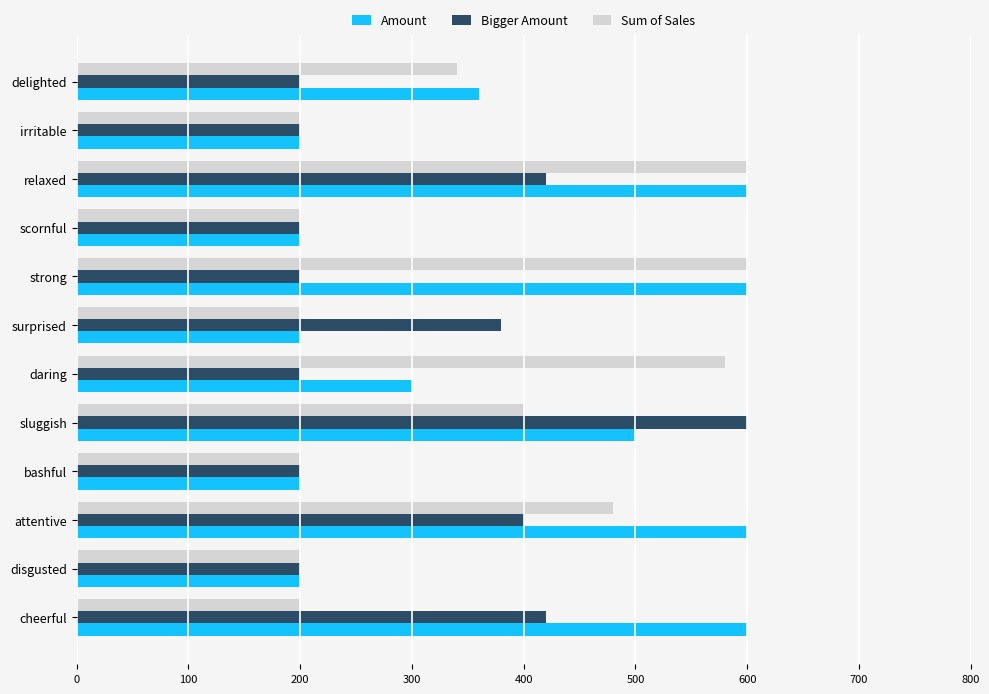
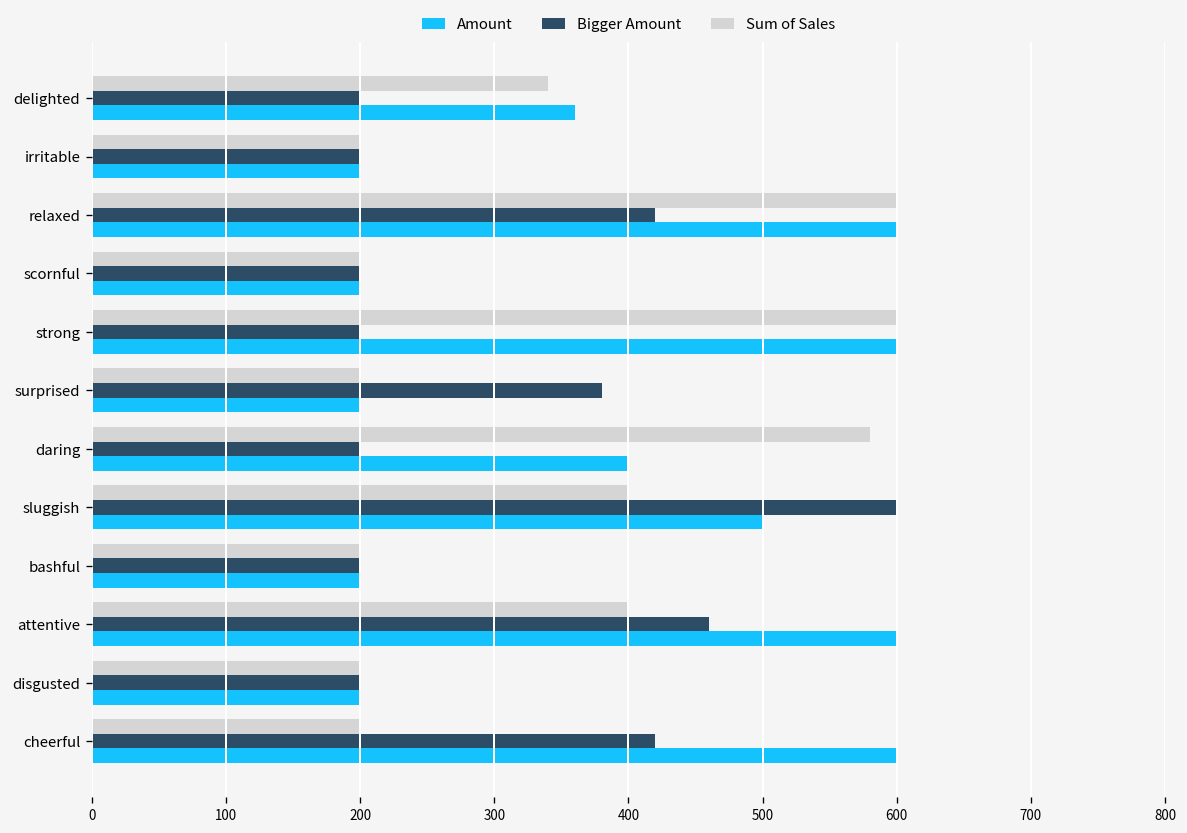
  {
    "Amount": {
      "delighted": 360,
      "irritable": 200,
      "relaxed": 600,
      "scornful": 200,
      "strong": 600,
      "surprised": 200,
-     "daring": 300,
+     "daring": 400,
      "sluggish": 500,
      "bashful": 200,
      "attentive": 600,
      "disgusted": 200,
      "cheerful": 600
    },
    "Bigger Amount": {
      "delighted": 200,
      "irritable": 200,
      "relaxed": 420,
      "scornful": 200,
      "strong": 200,
      "surprised": 380,
      "daring": 200,
      "sluggish": 600,
      "bashful": 200,
-     "attentive": 400,
+     "attentive": 460,
      "disgusted": 200,
      "cheerful": 420
    },
    "Sum of Sales": {
      "delighted": 340,
      "irritable": 200,
      "relaxed": 600,
      "scornful": 200,
      "strong": 600,
      "surprised": 200,
      "daring": 580,
      "sluggish": 400,
      "bashful": 200,
-     "attentive": 480,
+     "attentive": 400,
      "disgusted": 200,
      "cheerful": 200
    }
  }
